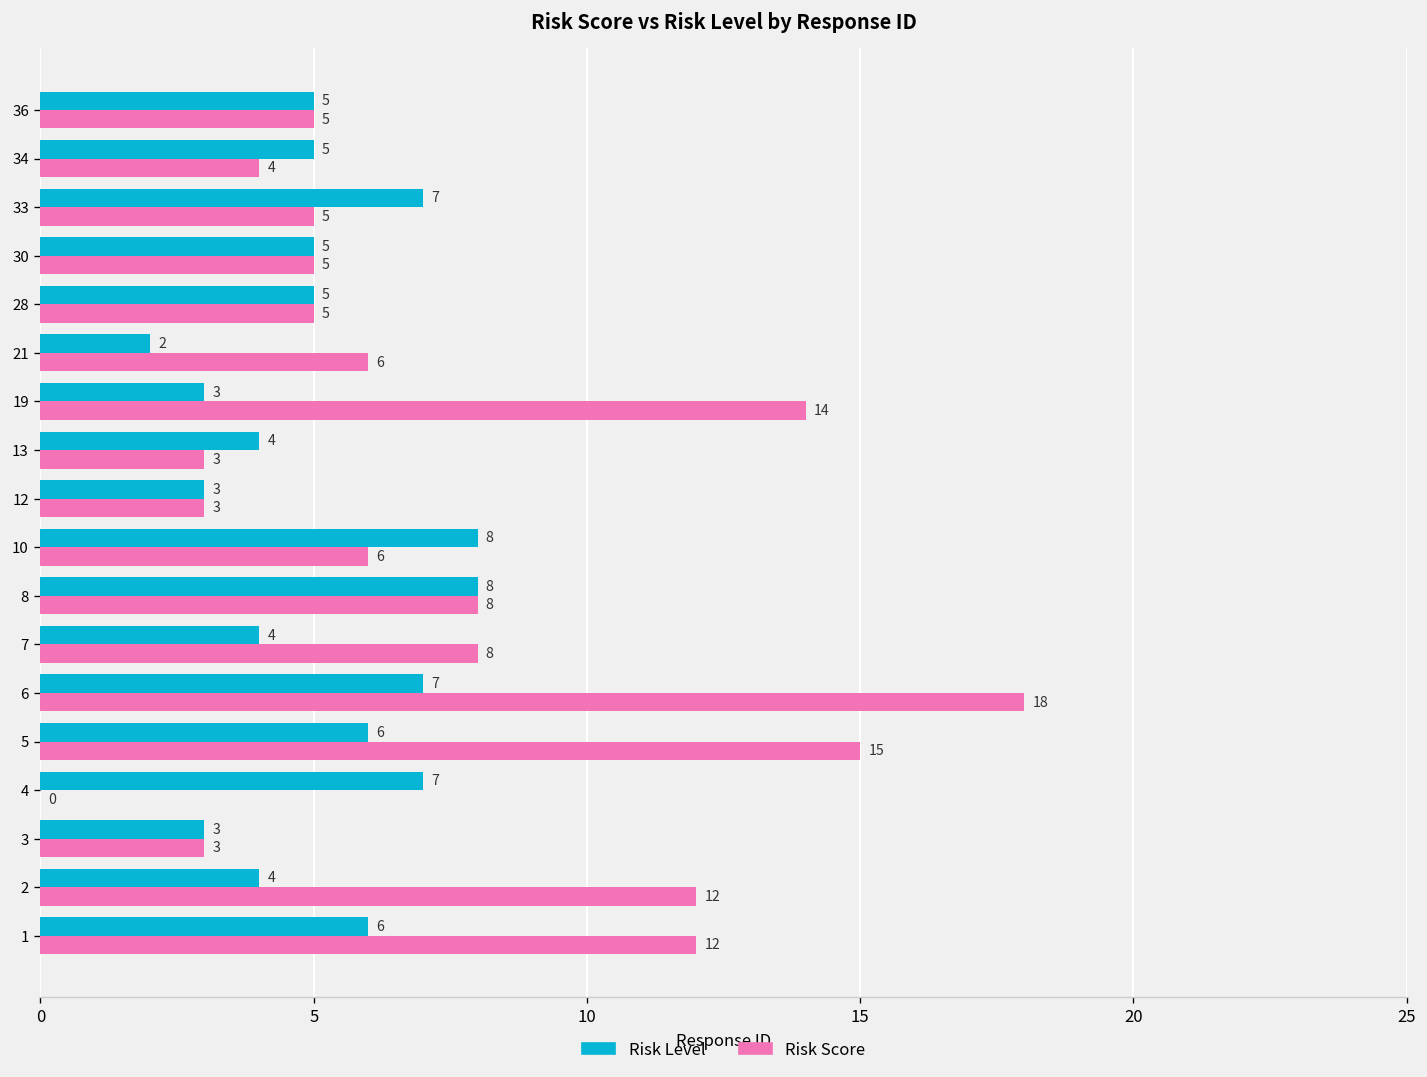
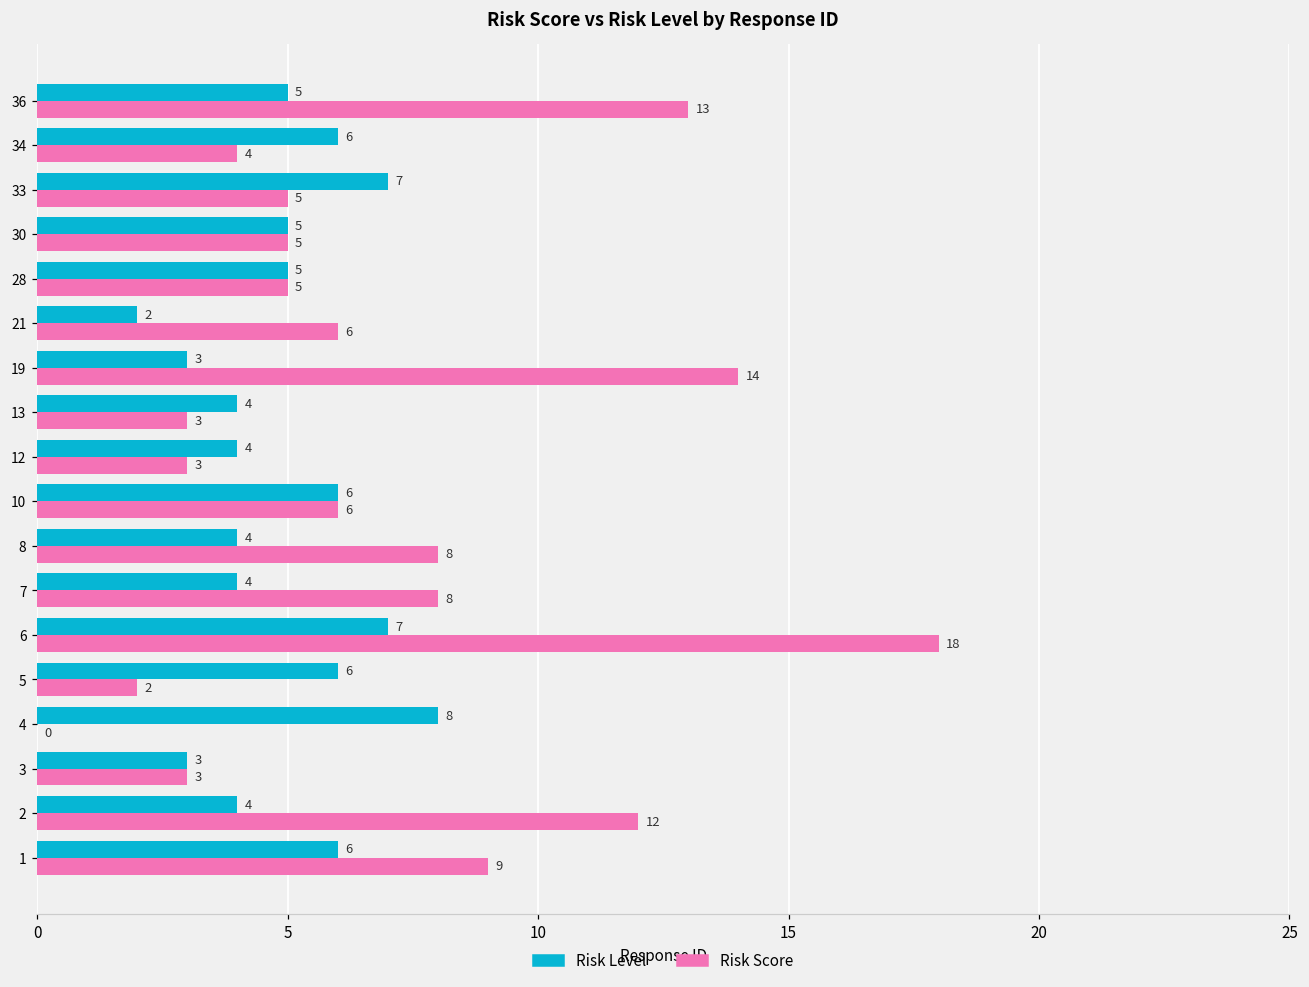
  {
    "Risk Level": {
      "36": 5,
-     "34": 5,
+     "34": 6,
      "33": 7,
      "30": 5,
      "28": 5,
      "21": 2,
      "19": 3,
      "13": 4,
-     "12": 3,
-     "10": 8,
-     "8": 8,
+     "12": 4,
+     "10": 6,
+     "8": 4,
      "7": 4,
      "6": 7,
      "5": 6,
-     "4": 7,
+     "4": 8,
      "3": 3,
      "2": 4,
      "1": 6
    },
    "Risk Score": {
-     "36": 5,
+     "36": 13,
      "34": 4,
      "33": 5,
      "30": 5,
      "28": 5,
      "21": 6,
      "19": 14,
      "13": 3,
      "12": 3,
      "10": 6,
      "8": 8,
      "7": 8,
      "6": 18,
-     "5": 15,
+     "5": 2,
      "4": 0,
      "3": 3,
      "2": 12,
-     "1": 12
+     "1": 9
    }
  }
